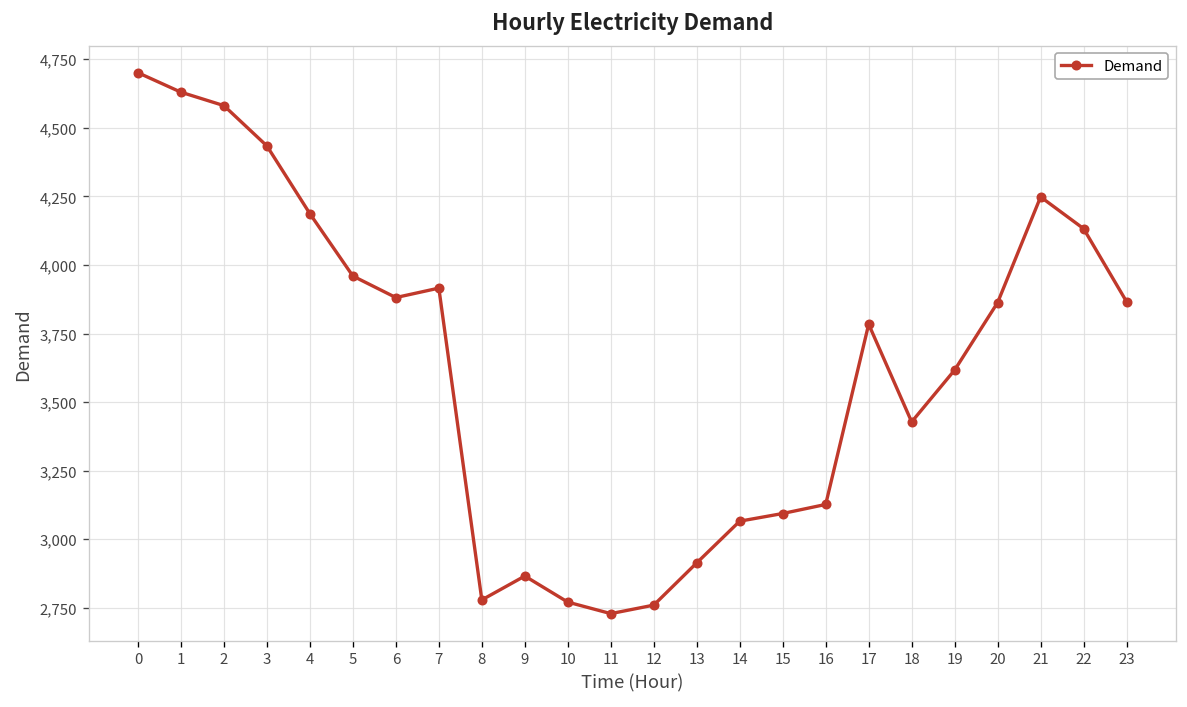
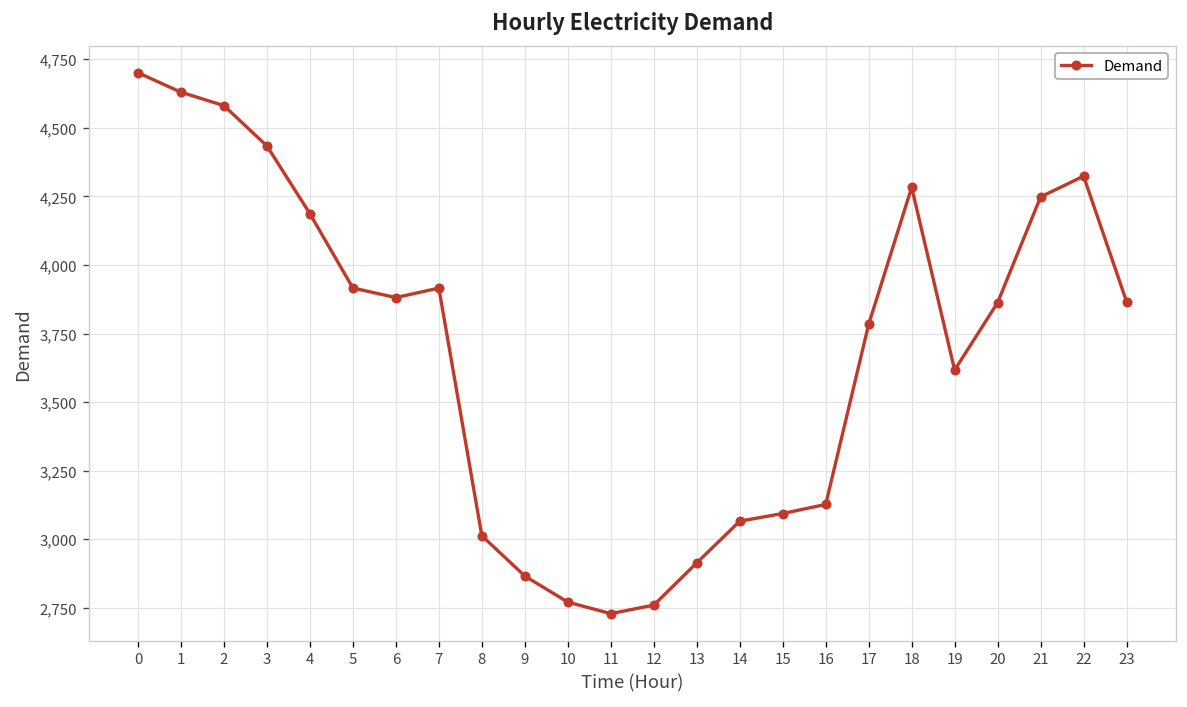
  {
    "0": "4,700",
    "1": "4,630",
    "2": "4,580",
    "3": "4,430",
    "4": "4,190",
-   "5": "3,960",
+   "5": "3,920",
    "6": "3,880",
    "7": "3,920",
-   "8": "2,780",
+   "8": "3,010",
    "9": "2,870",
    "10": "2,770",
    "11": "2,730",
    "12": "2,760",
    "13": "2,910",
    "14": "3,070",
    "15": "3,090",
    "16": "3,130",
    "17": "3,780",
-   "18": "3,430",
+   "18": "4,280",
    "19": "3,620",
    "20": "3,860",
    "21": "4,250",
-   "22": "4,130",
+   "22": "4,320",
    "23": "3,870"
  }
